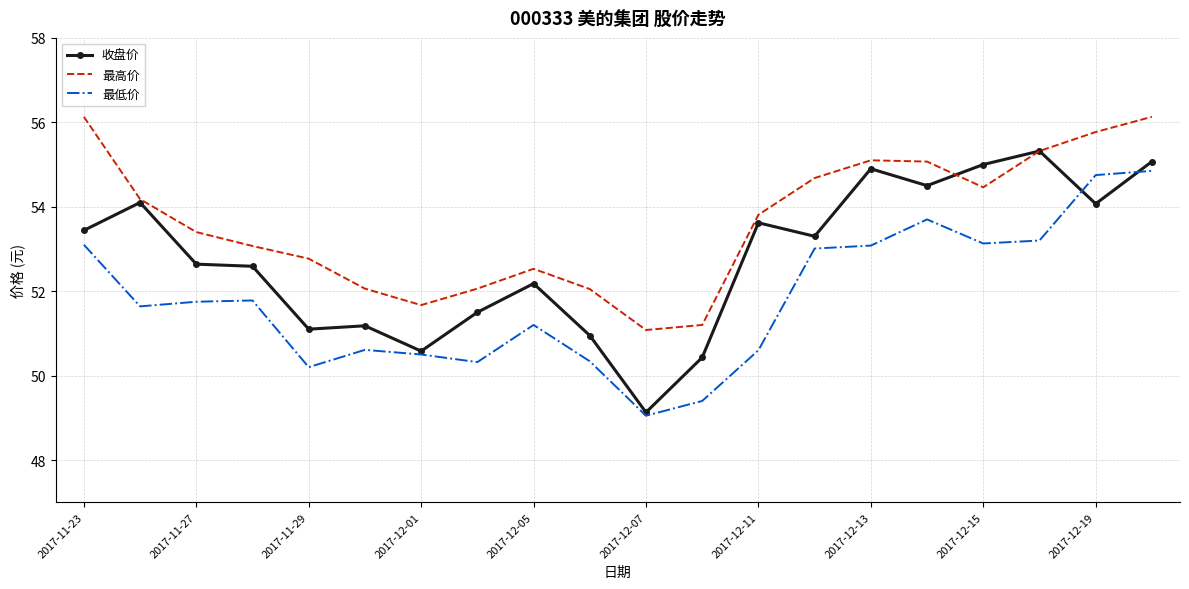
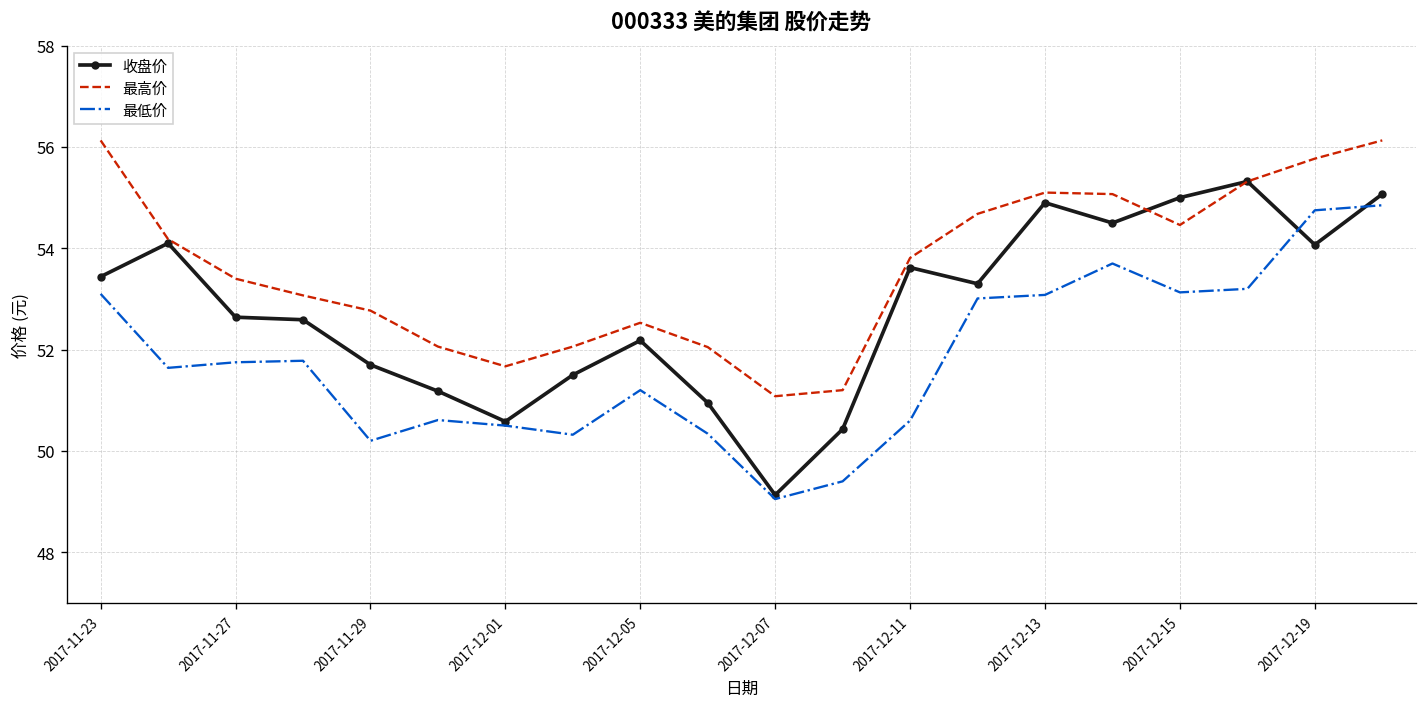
  {
    "收盘价": {
      "2017-11-23": 53.4,
      "2017-11-27": 52.6,
-     "2017-11-29": 51.1,
+     "2017-11-29": 51.7,
      "2017-12-01": 50.6,
      "2017-12-05": 52.2,
      "2017-12-07": 49.1,
      "2017-12-11": 53.6,
      "2017-12-13": 54.9,
      "2017-12-15": 55.0,
      "2017-12-19": 54.1
    },
    "最高价": {
      "2017-11-23": 56.1,
      "2017-11-27": 53.4,
      "2017-11-29": 52.8,
      "2017-12-01": 51.7,
      "2017-12-05": 52.5,
      "2017-12-07": 51.1,
      "2017-12-11": 53.8,
      "2017-12-13": 55.1,
      "2017-12-15": 54.5,
      "2017-12-19": 55.8
    },
    "最低价": {
      "2017-11-23": 53.1,
      "2017-11-27": 51.8,
      "2017-11-29": 50.2,
      "2017-12-01": 50.5,
      "2017-12-05": 51.2,
      "2017-12-07": 49.1,
      "2017-12-11": 50.6,
      "2017-12-13": 53.1,
      "2017-12-15": 53.1,
      "2017-12-19": 54.8
    }
  }
